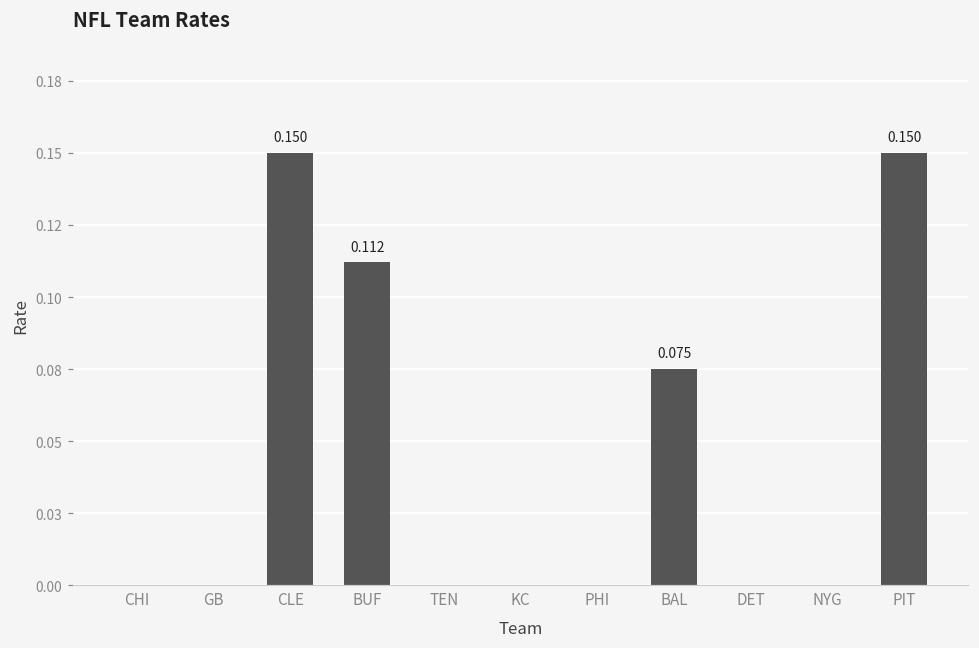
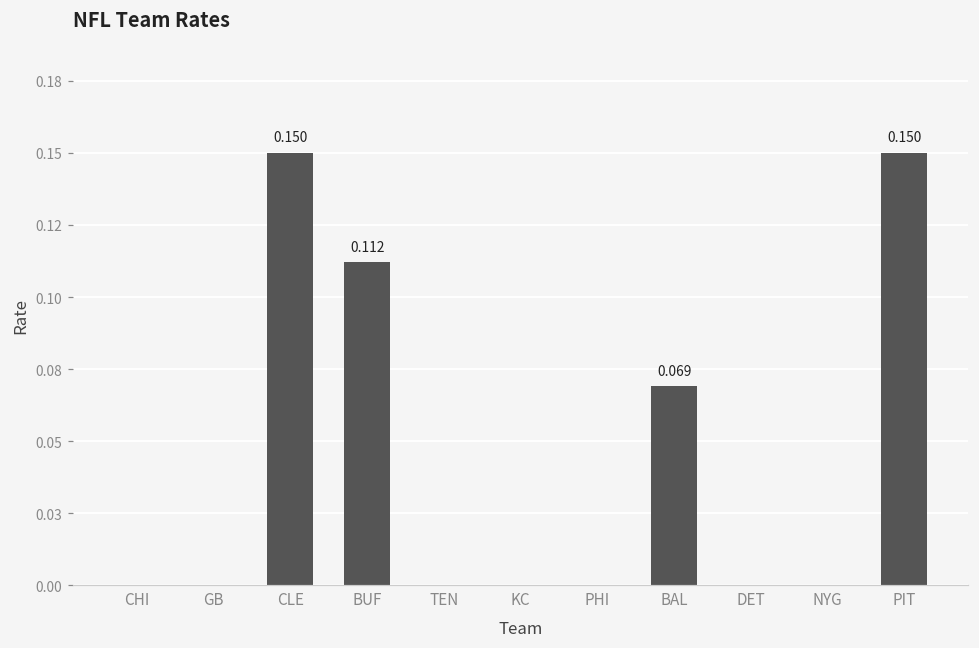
  {
    "CLE": 0.150,
    "BUF": 0.112,
-   "BAL": 0.075,
+   "BAL": 0.069,
    "PIT": 0.150
  }
